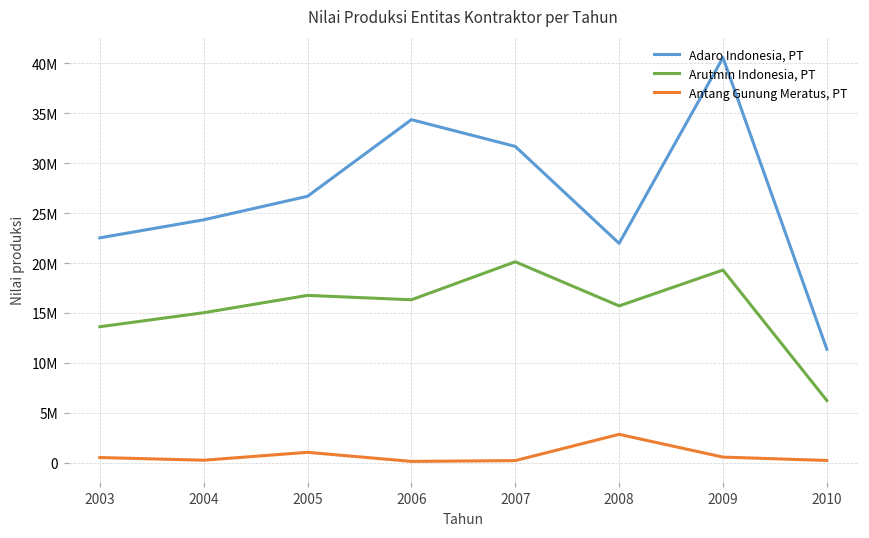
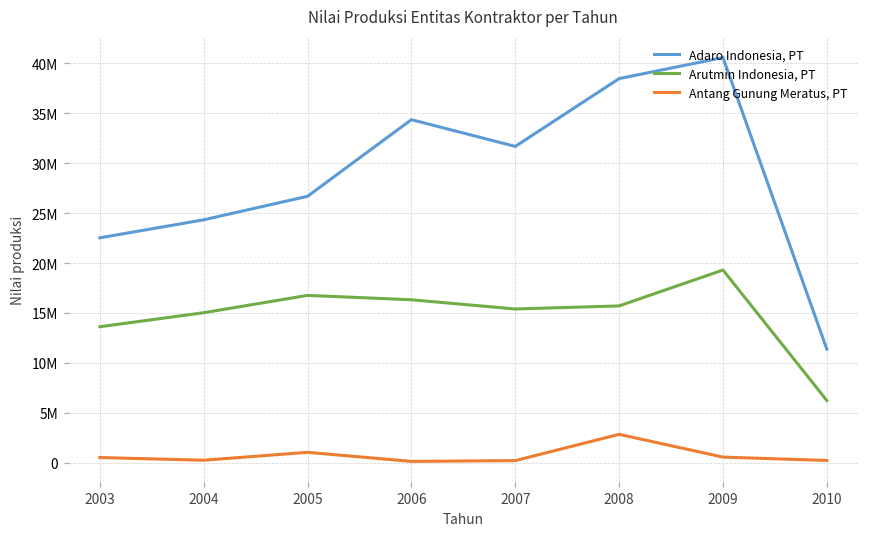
  {
    "Adaro Indonesia, PT": {
      "2003": 23000000,
      "2004": 24000000,
      "2005": 27000000,
      "2006": 34000000,
      "2007": 32000000,
-     "2008": 22000000,
+     "2008": 38000000,
      "2009": 41000000,
      "2010": 11000000
    },
    "Arutmin Indonesia, PT": {
      "2003": 14000000,
      "2004": 15000000,
      "2005": 17000000,
      "2006": 16000000,
-     "2007": 20000000,
+     "2007": 15000000,
      "2008": 16000000,
      "2009": 19000000,
      "2010": 6000000
    },
    "Antang Gunung Meratus, PT": {
      "2003": 1000000,
      "2004": 0,
      "2005": 1000000,
      "2006": 0,
      "2007": 0,
      "2008": 3000000,
      "2009": 1000000,
      "2010": 0
    }
  }
